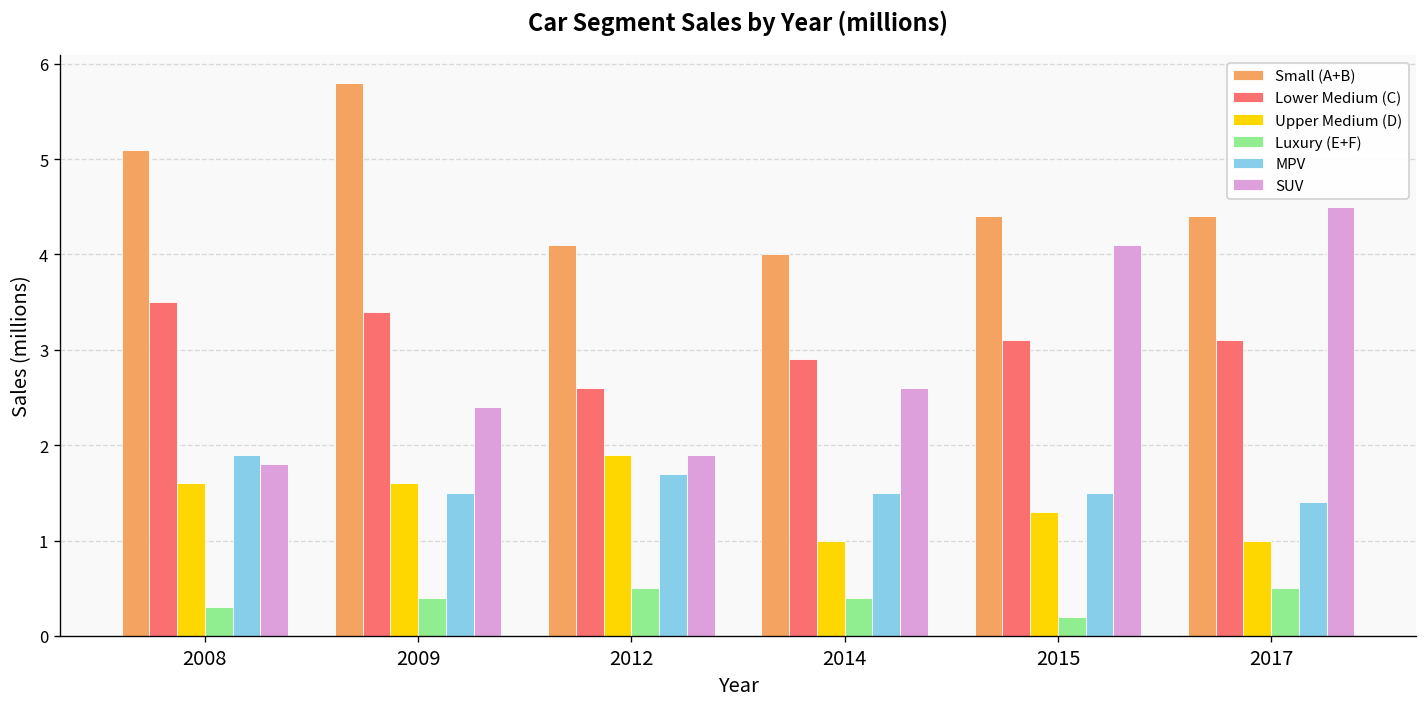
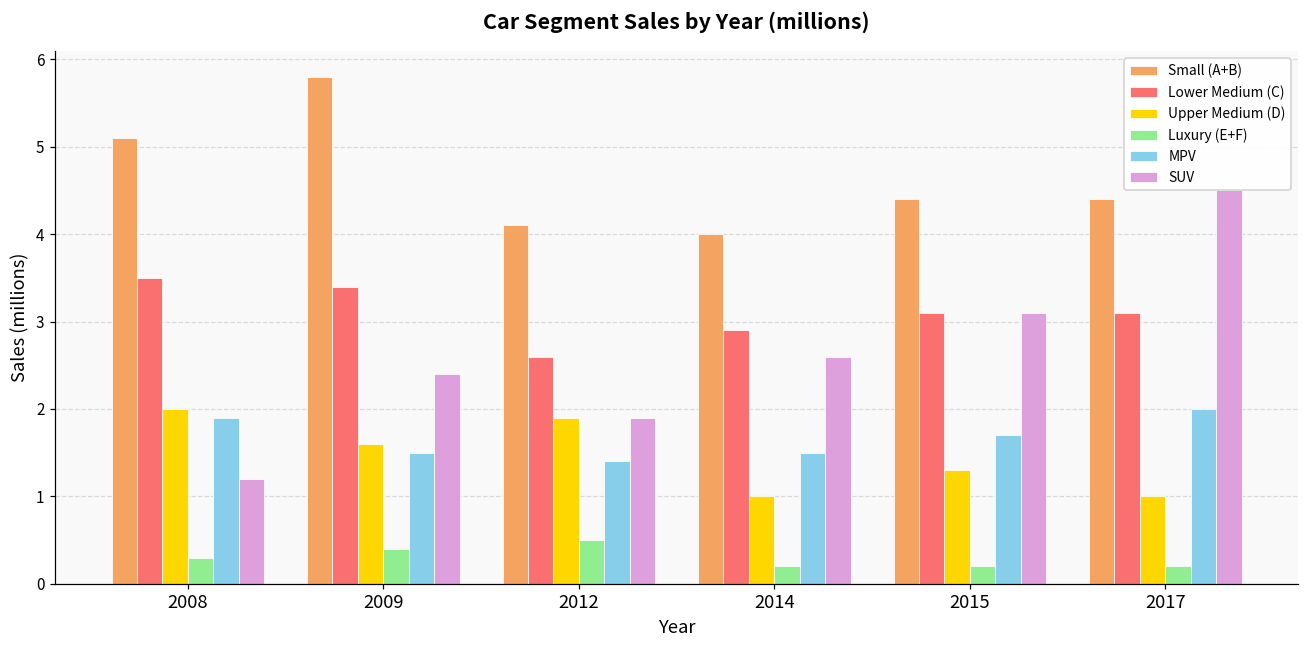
  {
    "Upper Medium (D)": {
-     "2008": 1.6,
+     "2008": 2.0,
      "2009": 1.6,
      "2012": 1.9,
      "2014": 1.0,
      "2015": 1.3,
      "2017": 1.0
    },
    "Luxury (E+F)": {
      "2008": 0.3,
      "2009": 0.4,
      "2012": 0.5,
-     "2014": 0.4,
+     "2014": 0.2,
      "2015": 0.2,
-     "2017": 0.5
+     "2017": 0.2
    },
    "MPV": {
      "2008": 1.9,
      "2009": 1.5,
-     "2012": 1.7,
+     "2012": 1.4,
      "2014": 1.5,
-     "2015": 1.5,
-     "2017": 1.4
+     "2015": 1.7,
+     "2017": 2.0
    },
    "SUV": {
-     "2008": 1.8,
+     "2008": 1.2,
      "2009": 2.4,
      "2012": 1.9,
      "2014": 2.6,
-     "2015": 4.1,
+     "2015": 3.1,
      "2017": 4.5
    }
  }
